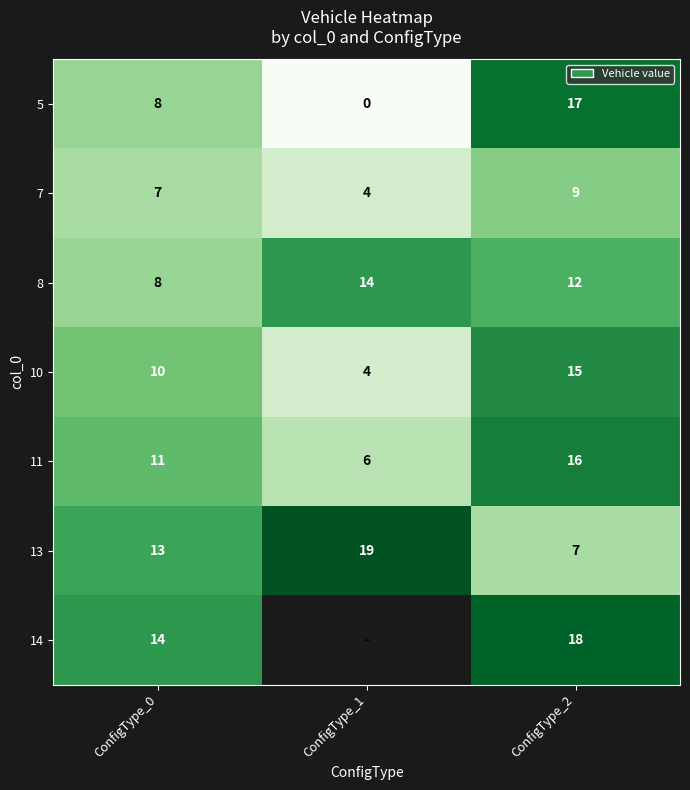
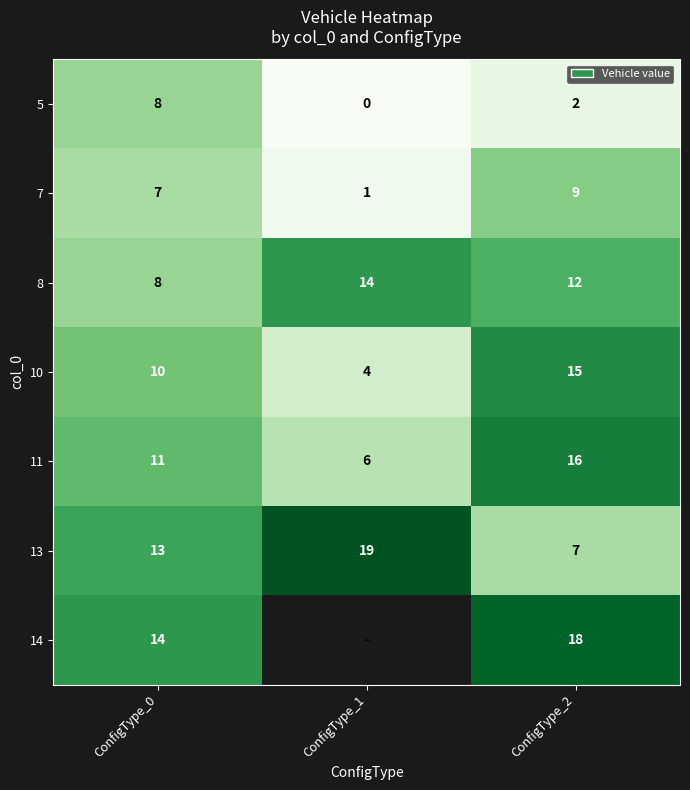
  {
    "5": {
      "ConfigType_0": 8,
      "ConfigType_1": 0,
-     "ConfigType_2": 17
+     "ConfigType_2": 2
    },
    "7": {
      "ConfigType_0": 7,
-     "ConfigType_1": 4,
+     "ConfigType_1": 1,
      "ConfigType_2": 9
    },
    "8": {
      "ConfigType_0": 8,
      "ConfigType_1": 14,
      "ConfigType_2": 12
    },
    "10": {
      "ConfigType_0": 10,
      "ConfigType_1": 4,
      "ConfigType_2": 15
    },
    "11": {
      "ConfigType_0": 11,
      "ConfigType_1": 6,
      "ConfigType_2": 16
    },
    "13": {
      "ConfigType_0": 13,
      "ConfigType_1": 19,
      "ConfigType_2": 7
    },
    "14": {
      "ConfigType_0": 14,
      "ConfigType_2": 18
    }
  }
